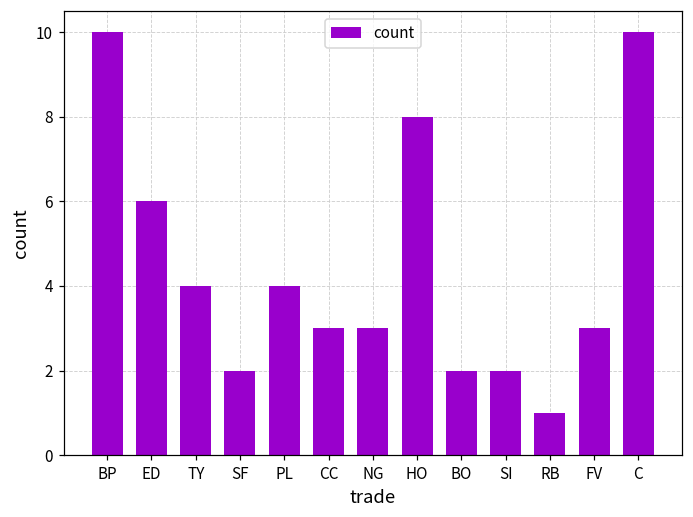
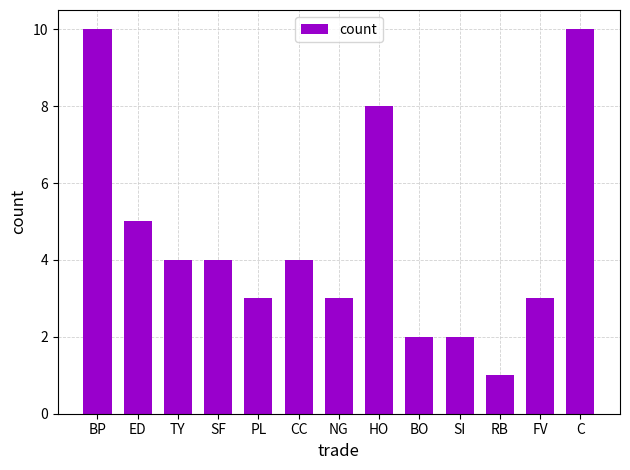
  {
    "BP": 10,
-   "ED": 6,
+   "ED": 5,
    "TY": 4,
-   "SF": 2,
-   "PL": 4,
-   "CC": 3,
+   "SF": 4,
+   "PL": 3,
+   "CC": 4,
    "NG": 3,
    "HO": 8,
    "BO": 2,
    "SI": 2,
    "RB": 1,
    "FV": 3,
    "C": 10
  }
